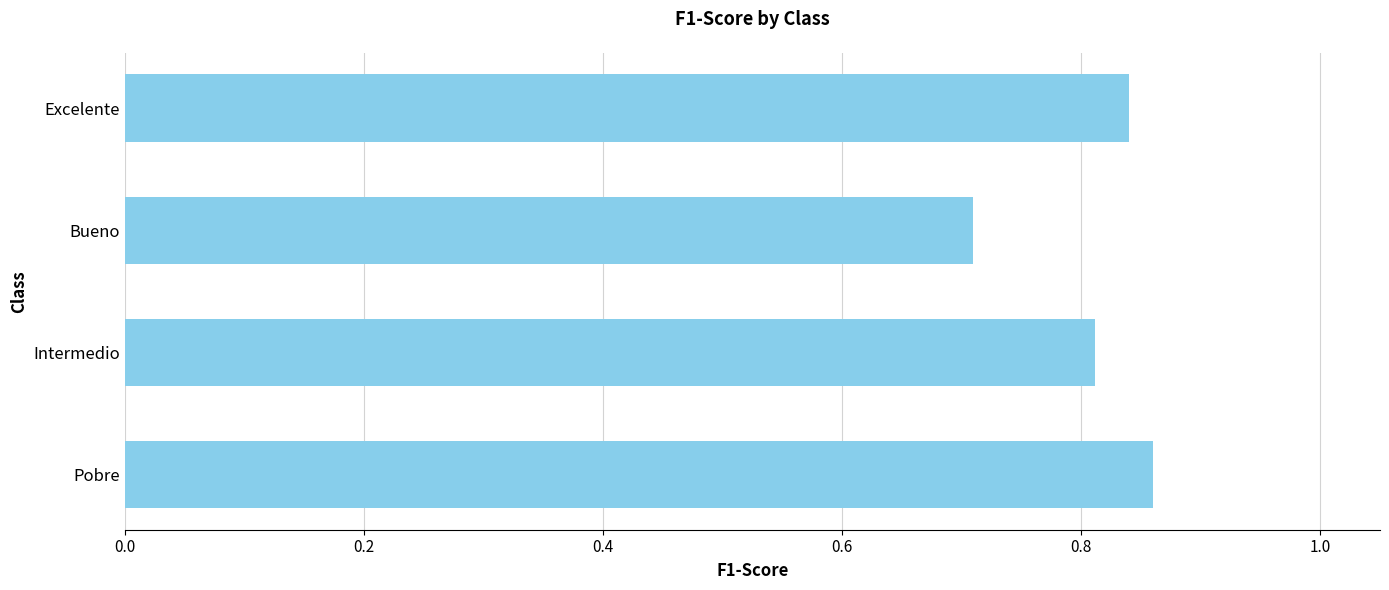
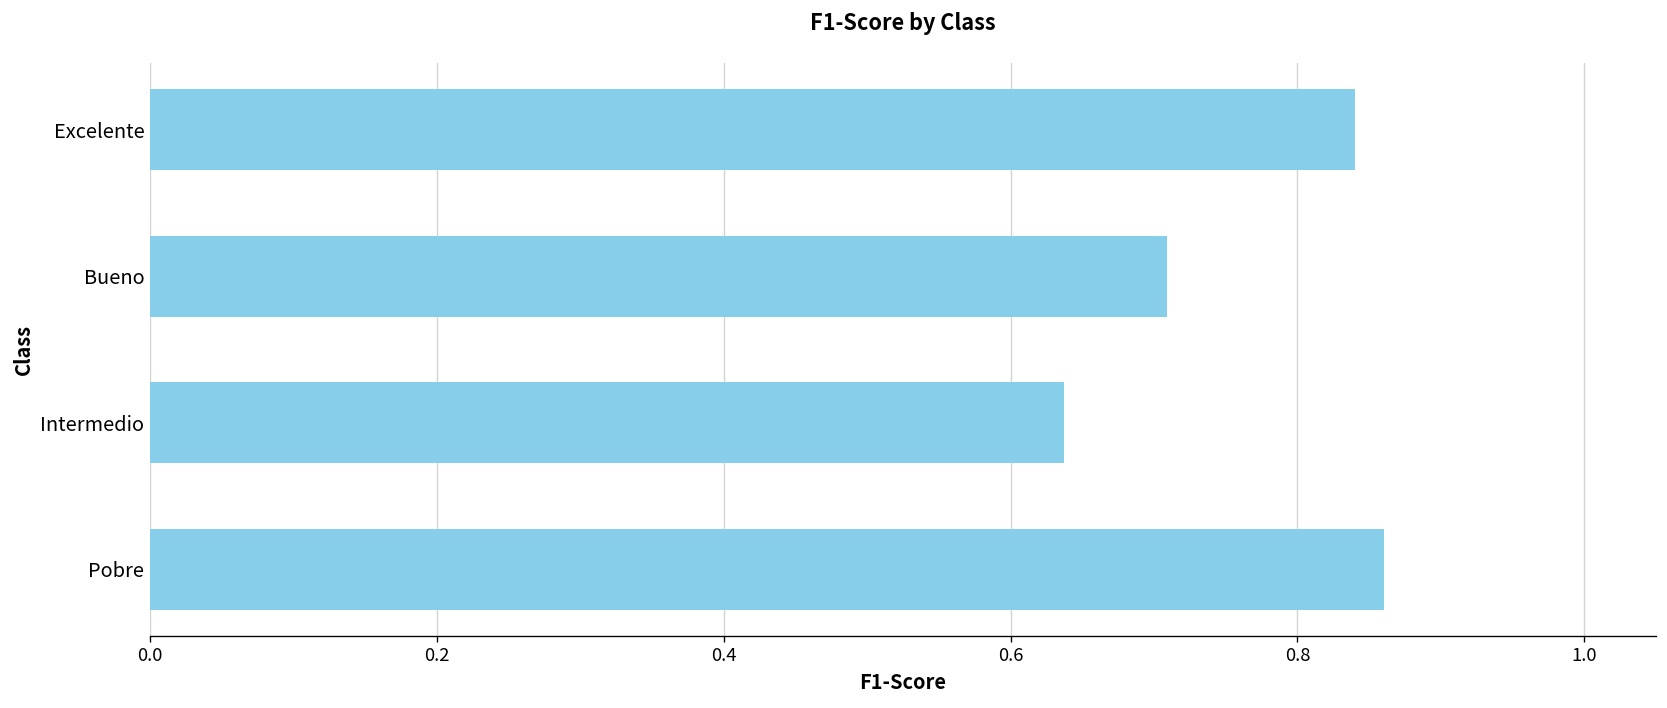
  {
    "Excelente": 0.840,
    "Bueno": 0.709,
-   "Intermedio": 0.812,
+   "Intermedio": 0.637,
    "Pobre": 0.860
  }
